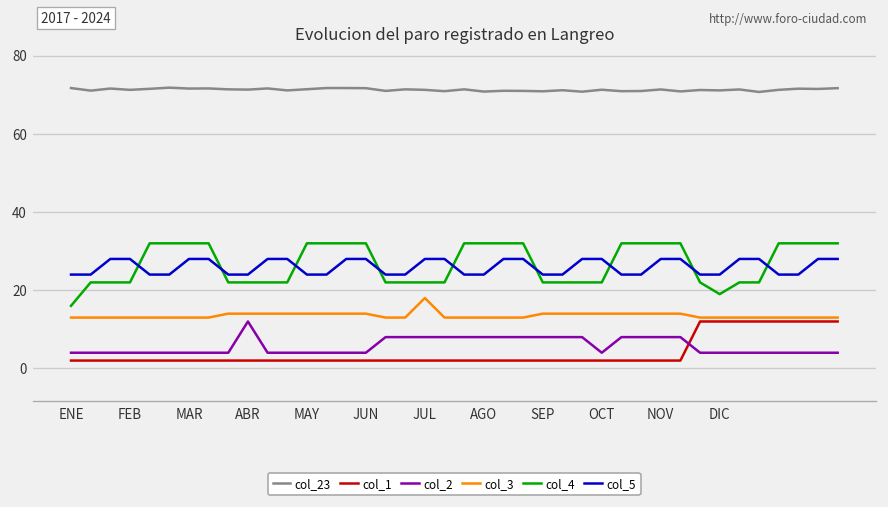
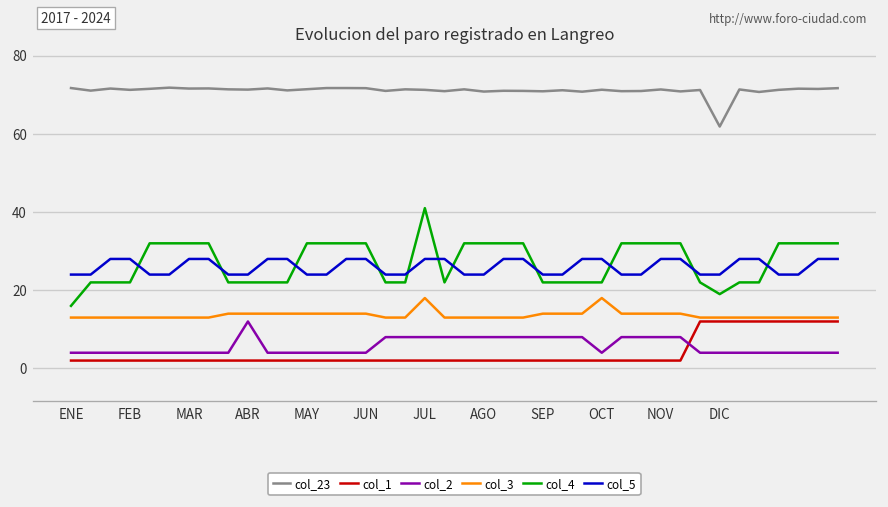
  {
    "col_23": {
      "ENE": 72,
      "FEB": 71,
      "MAR": 72,
      "ABR": 71,
      "MAY": 71,
      "JUN": 72,
      "JUL": 71,
      "AGO": 71,
      "SEP": 71,
      "OCT": 71,
      "NOV": 71,
-     "DIC": 71
+     "DIC": 62
    },
    "col_1": {
      "ENE": 2,
      "FEB": 2,
      "MAR": 2,
      "ABR": 2,
      "MAY": 2,
      "JUN": 2,
      "JUL": 2,
      "AGO": 2,
      "SEP": 2,
      "OCT": 2,
      "NOV": 2,
      "DIC": 12
    },
    "col_2": {
      "ENE": 4,
      "FEB": 4,
      "MAR": 4,
      "ABR": 12,
      "MAY": 4,
      "JUN": 4,
      "JUL": 8,
      "AGO": 8,
      "SEP": 8,
      "OCT": 4,
      "NOV": 8,
      "DIC": 4
    },
    "col_3": {
      "ENE": 13,
      "FEB": 13,
      "MAR": 13,
      "ABR": 14,
      "MAY": 14,
      "JUN": 14,
      "JUL": 18,
      "AGO": 13,
      "SEP": 14,
-     "OCT": 14,
+     "OCT": 18,
      "NOV": 14,
      "DIC": 13
    },
    "col_4": {
      "ENE": 16,
      "FEB": 22,
      "MAR": 32,
      "ABR": 22,
      "MAY": 32,
      "JUN": 32,
-     "JUL": 22,
+     "JUL": 41,
      "AGO": 32,
      "SEP": 22,
      "OCT": 22,
      "NOV": 32,
      "DIC": 19
    },
    "col_5": {
      "ENE": 24,
      "FEB": 28,
      "MAR": 28,
      "ABR": 24,
      "MAY": 24,
      "JUN": 28,
      "JUL": 28,
      "AGO": 24,
      "SEP": 24,
      "OCT": 28,
      "NOV": 28,
      "DIC": 24
    }
  }
